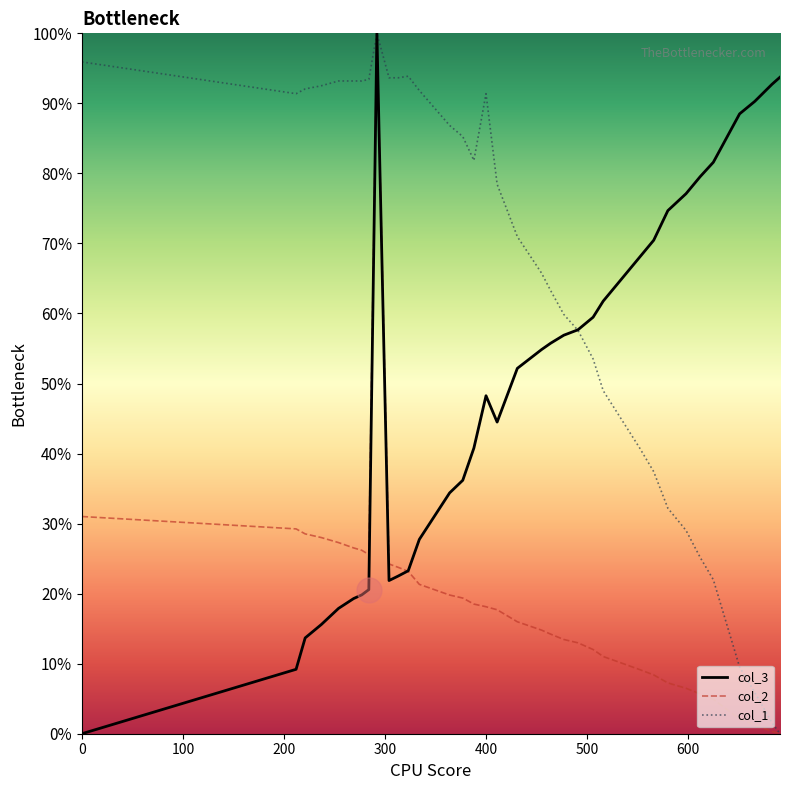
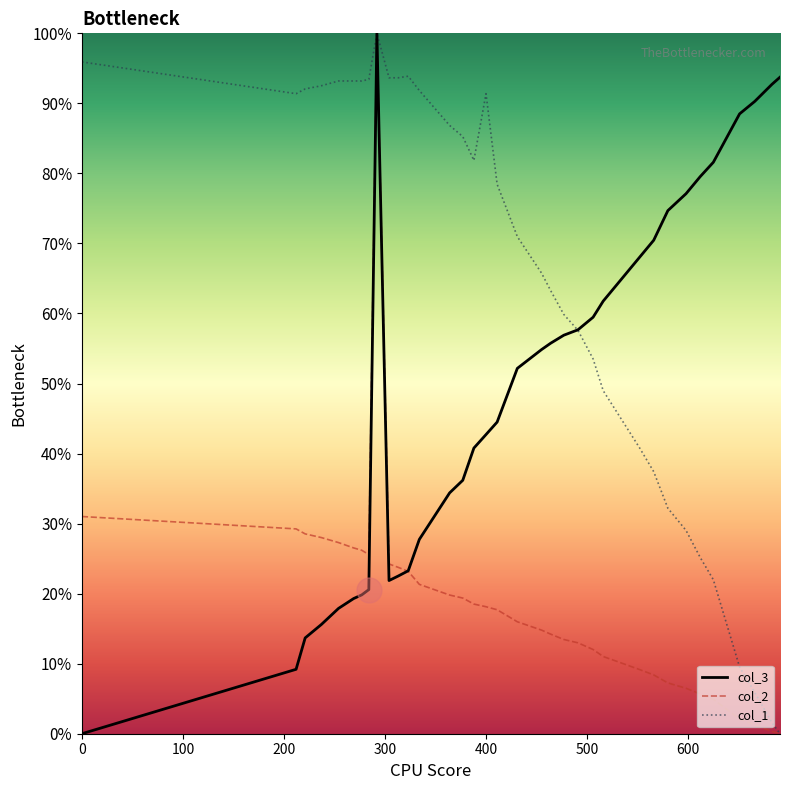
  {
    "col_3": {
      "0": "0%",
-     "400": "48%"
+     "400": "43%"
    },
    "col_2": {
      "0": "31%",
      "400": "18%"
    },
    "col_1": {
      "0": "96%",
      "400": "91%"
    }
  }
